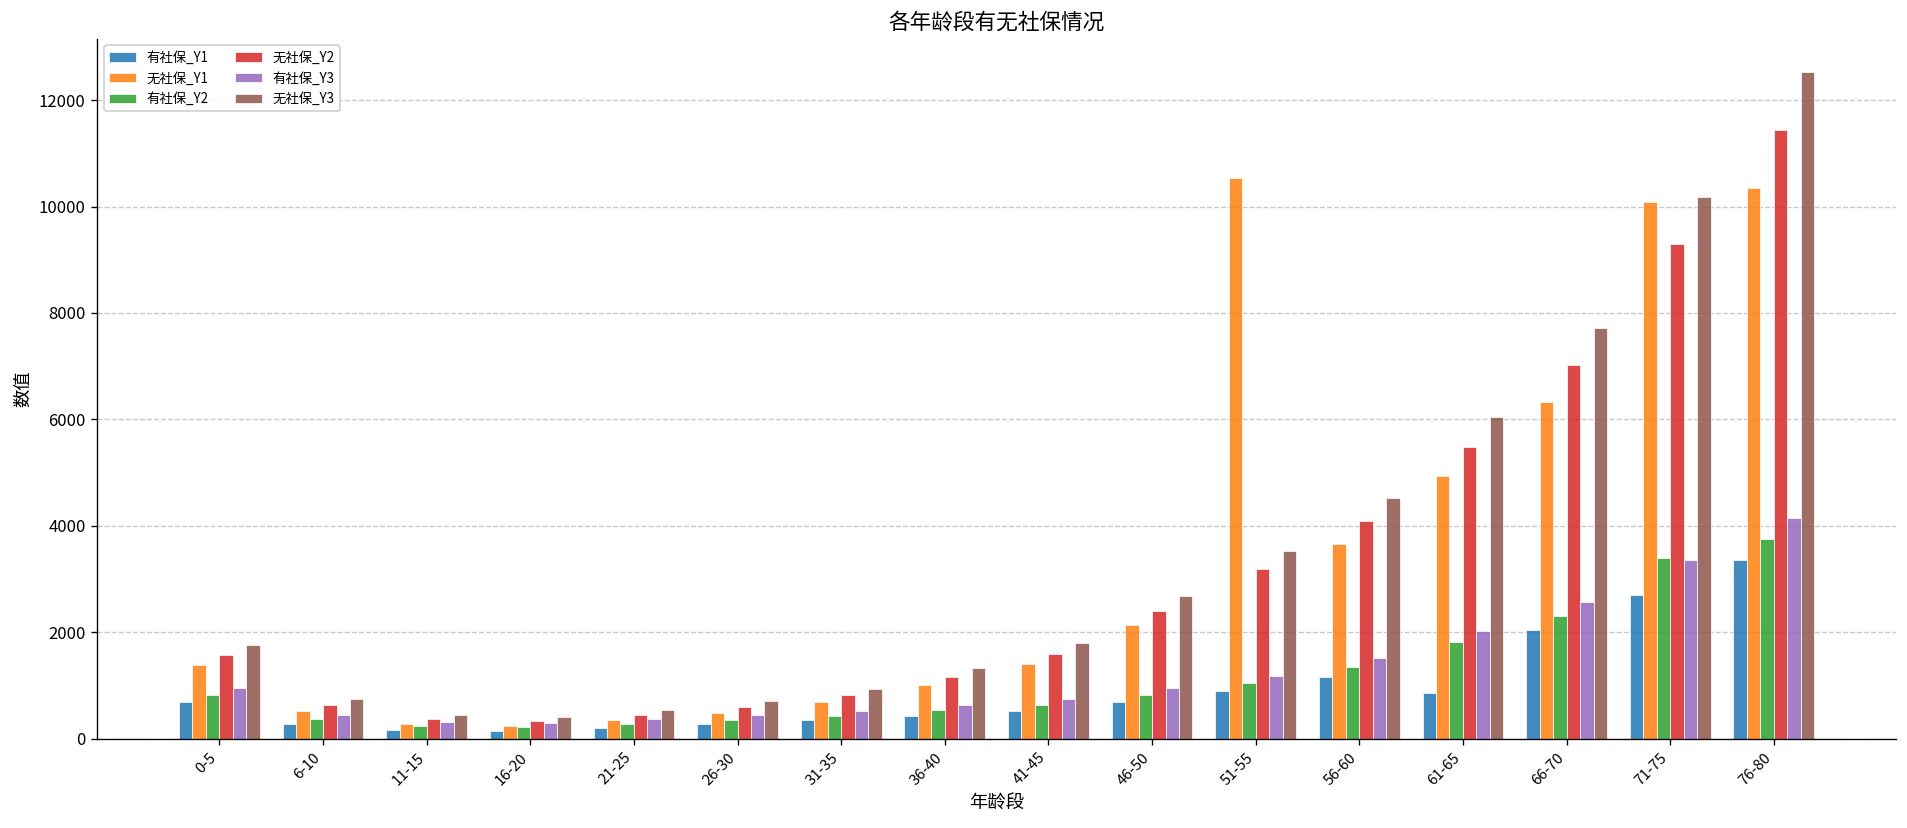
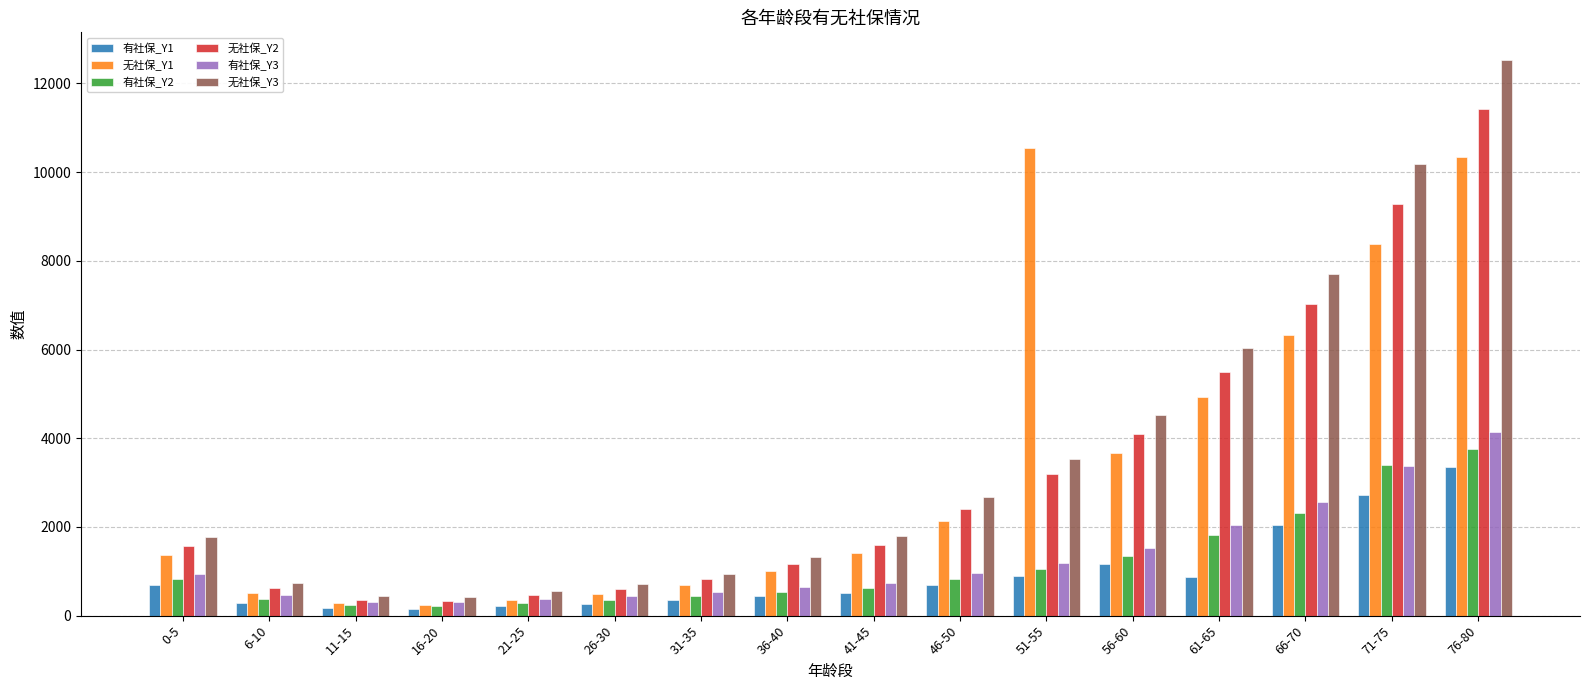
  {
    "有社保_Y1": {
      "0-5": 700,
      "6-10": 300,
      "11-15": 200,
      "16-20": 200,
      "21-25": 200,
      "26-30": 300,
      "31-35": 300,
      "36-40": 400,
      "41-45": 500,
      "46-50": 700,
      "51-55": 900,
      "56-60": 1200,
      "61-65": 900,
      "66-70": 2000,
      "71-75": 2700,
      "76-80": 3400
    },
    "无社保_Y1": {
      "0-5": 1400,
      "6-10": 500,
      "11-15": 300,
      "16-20": 200,
      "21-25": 400,
      "26-30": 500,
      "31-35": 700,
      "36-40": 1000,
      "41-45": 1400,
      "46-50": 2100,
      "51-55": 10500,
      "56-60": 3700,
      "61-65": 4900,
      "66-70": 6300,
-     "71-75": 10100,
+     "71-75": 8400,
      "76-80": 10300
    },
    "有社保_Y2": {
      "0-5": 800,
      "6-10": 400,
      "11-15": 200,
      "16-20": 200,
      "21-25": 300,
      "26-30": 400,
      "31-35": 400,
      "36-40": 500,
      "41-45": 600,
      "46-50": 800,
      "51-55": 1000,
      "56-60": 1300,
      "61-65": 1800,
      "66-70": 2300,
      "71-75": 3400,
      "76-80": 3800
    },
    "无社保_Y2": {
      "0-5": 1600,
      "6-10": 600,
      "11-15": 400,
      "16-20": 300,
      "21-25": 500,
      "26-30": 600,
      "31-35": 800,
      "36-40": 1200,
      "41-45": 1600,
      "46-50": 2400,
      "51-55": 3200,
      "56-60": 4100,
      "61-65": 5500,
      "66-70": 7000,
      "71-75": 9300,
      "76-80": 11400
    },
    "有社保_Y3": {
      "0-5": 900,
      "6-10": 500,
      "11-15": 300,
      "16-20": 300,
      "21-25": 400,
      "26-30": 400,
      "31-35": 500,
      "36-40": 600,
      "41-45": 700,
      "46-50": 1000,
      "51-55": 1200,
      "56-60": 1500,
      "61-65": 2000,
      "66-70": 2600,
      "71-75": 3400,
      "76-80": 4100
    },
    "无社保_Y3": {
      "0-5": 1800,
      "6-10": 700,
      "11-15": 400,
      "16-20": 400,
      "21-25": 500,
      "26-30": 700,
      "31-35": 900,
      "36-40": 1300,
      "41-45": 1800,
      "46-50": 2700,
      "51-55": 3500,
      "56-60": 4500,
      "61-65": 6000,
      "66-70": 7700,
      "71-75": 10200,
      "76-80": 12500
    }
  }
